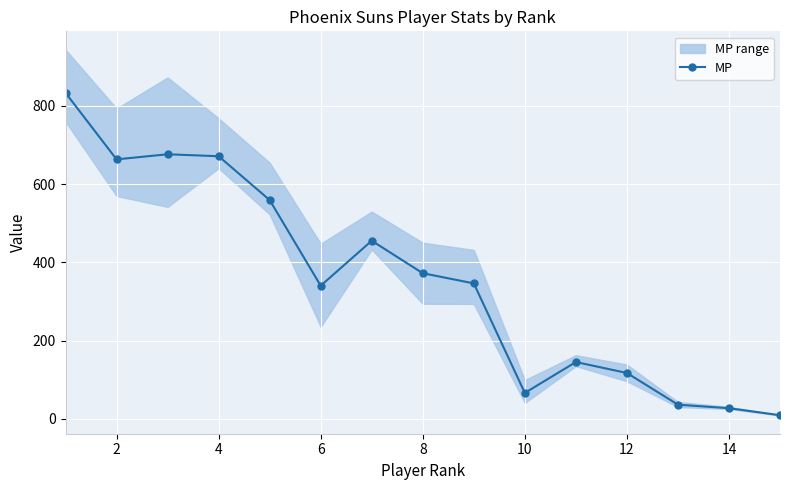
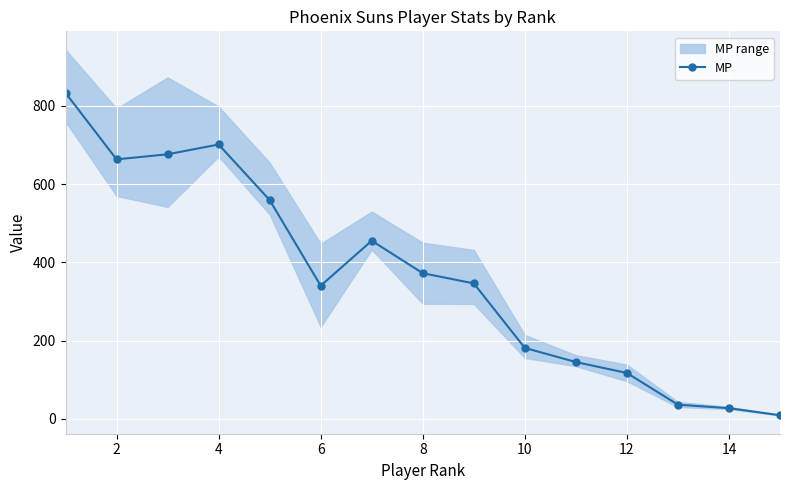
  {
    "MP": {
      "2": 660,
-     "4": 670,
+     "4": 700,
      "6": 340,
      "8": 370,
-     "10": 70,
+     "10": 180,
      "12": 120
    }
  }
